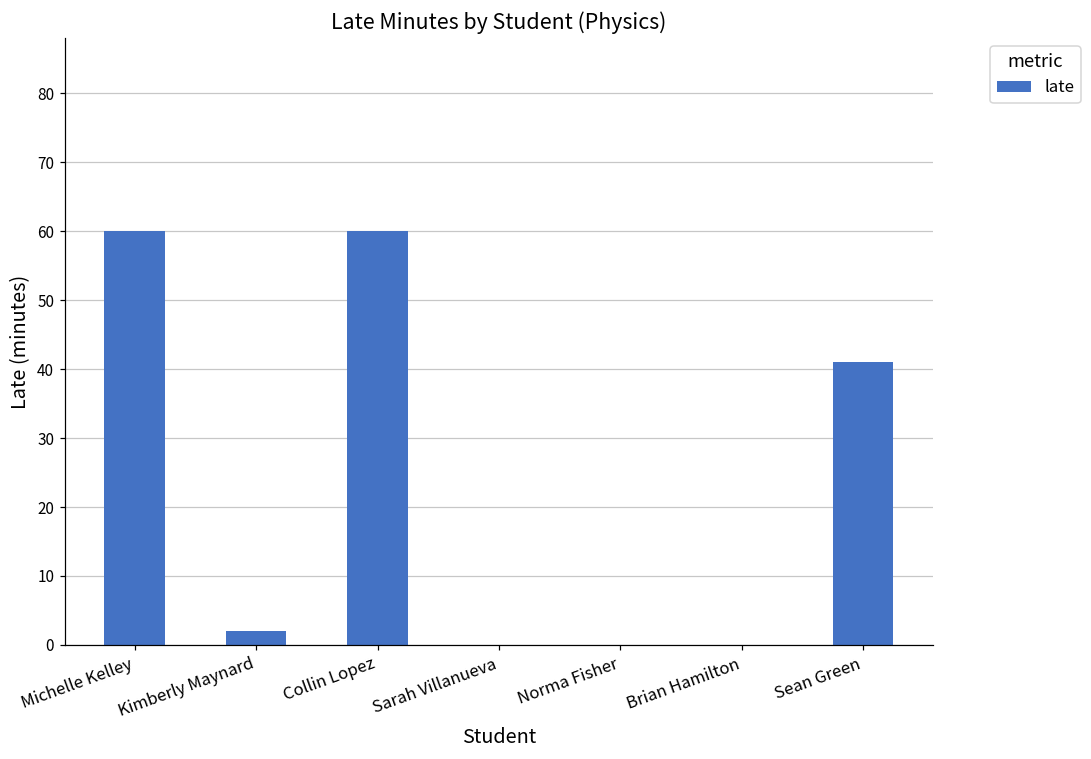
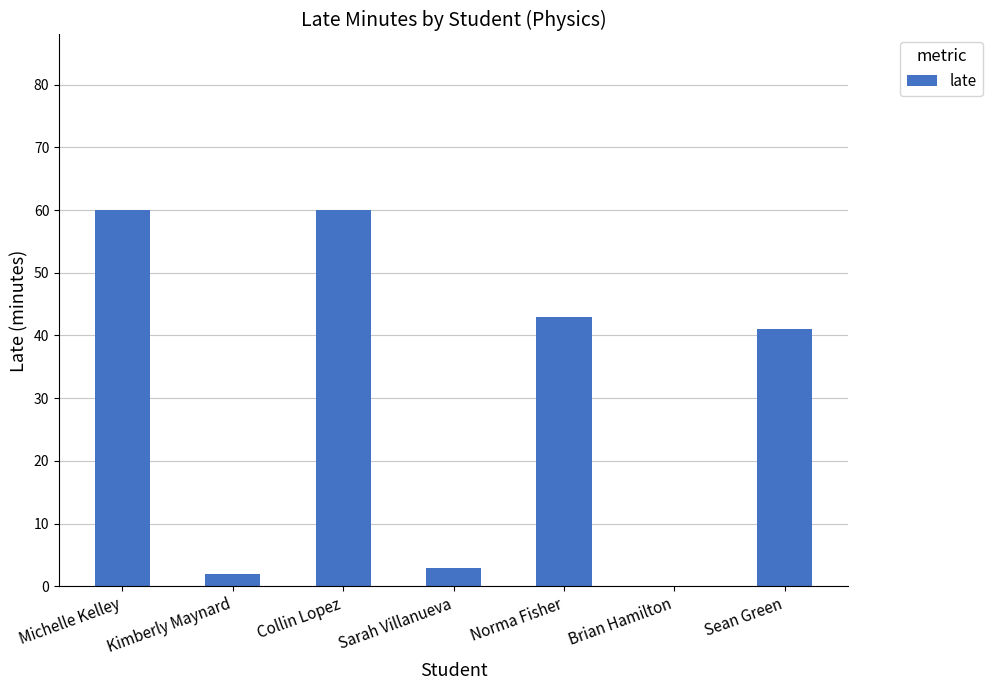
  {
    "Michelle Kelley": 60,
    "Kimberly Maynard": 2,
    "Collin Lopez": 60,
-   "Sarah Villanueva": 0,
-   "Norma Fisher": 0,
+   "Sarah Villanueva": 3,
+   "Norma Fisher": 43,
    "Brian Hamilton": 0,
    "Sean Green": 41
  }
